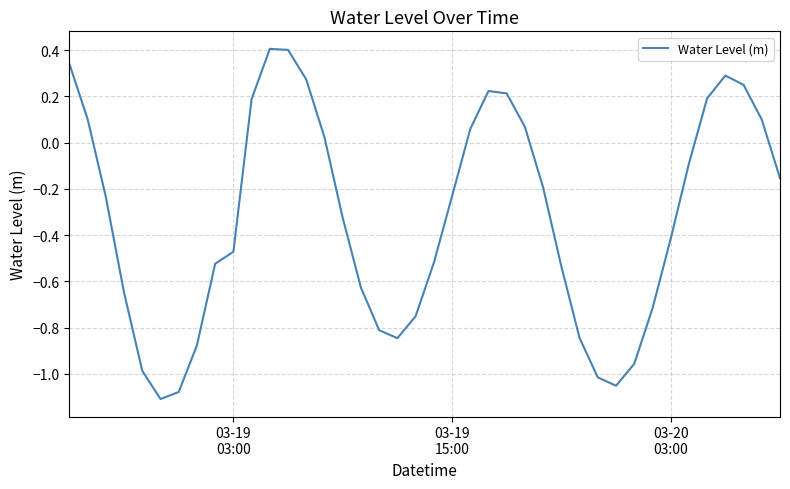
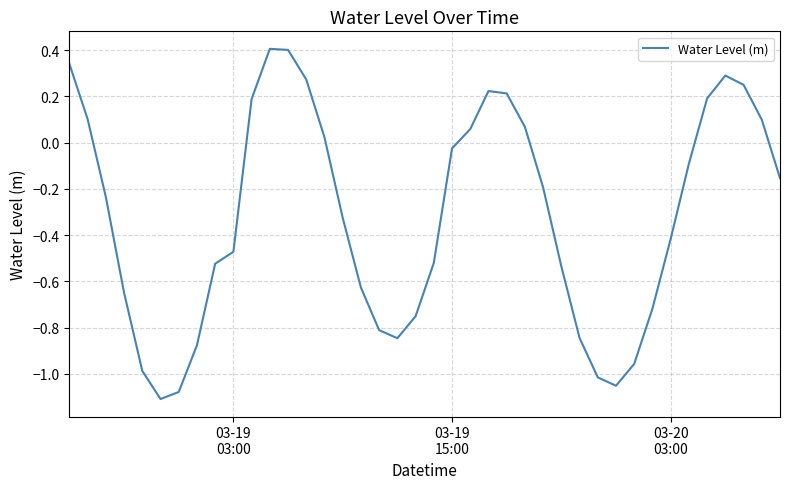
  {
    "03-19 03:00": -0.47,
-   "03-19 15:00": -0.23,
+   "03-19 15:00": -0.02,
    "03-20 03:00": -0.42
  }
